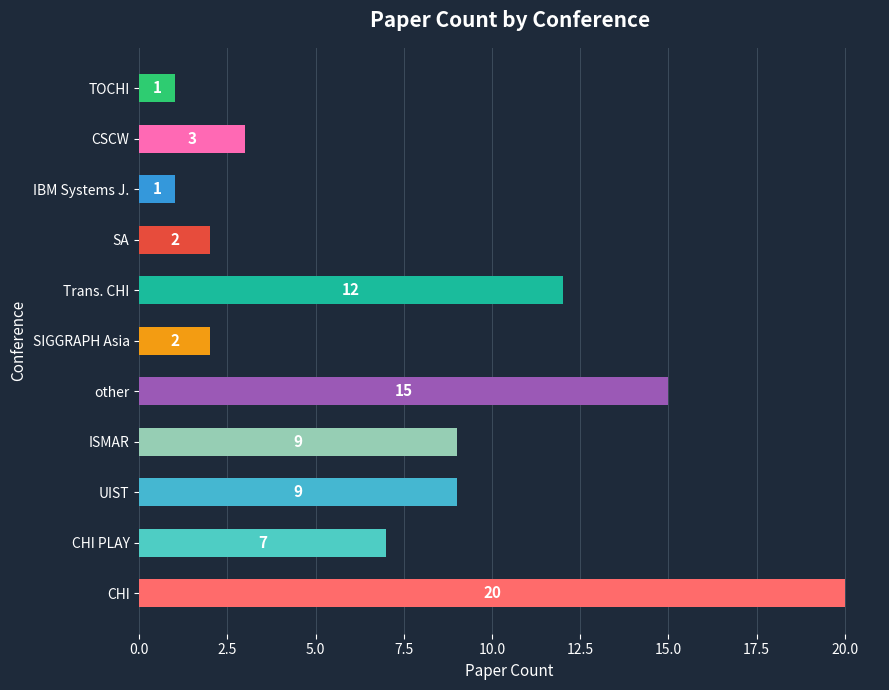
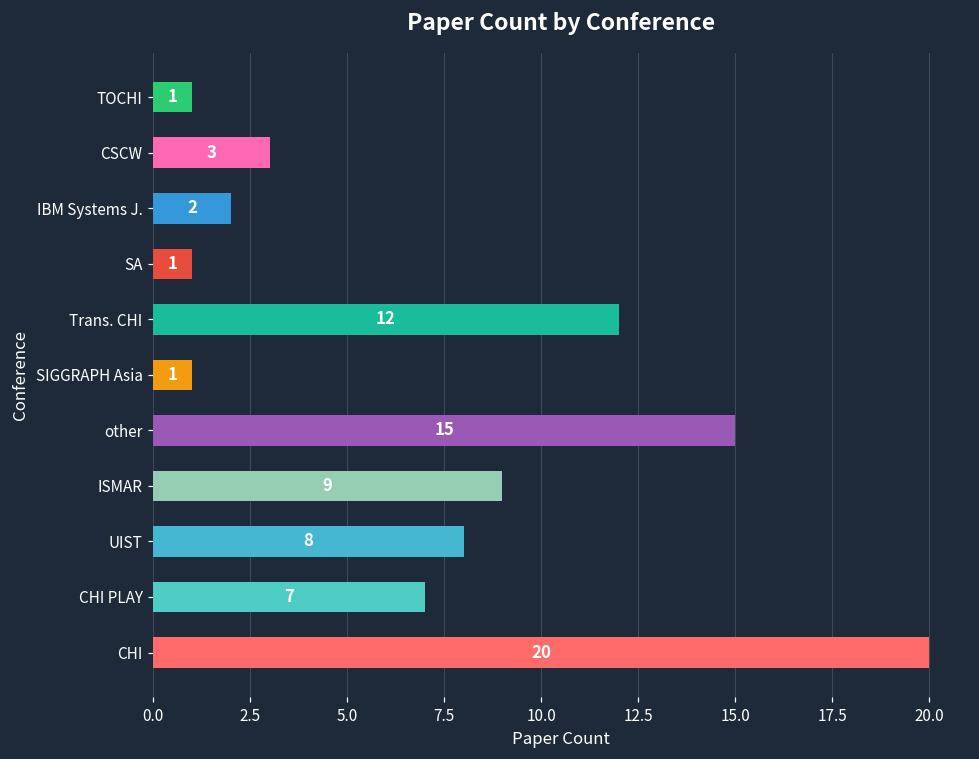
  {
    "TOCHI": 1,
    "CSCW": 3,
-   "IBM Systems J.": 1,
-   "SA": 2,
+   "IBM Systems J.": 2,
+   "SA": 1,
    "Trans. CHI": 12,
-   "SIGGRAPH Asia": 2,
+   "SIGGRAPH Asia": 1,
    "other": 15,
    "ISMAR": 9,
-   "UIST": 9,
+   "UIST": 8,
    "CHI PLAY": 7,
    "CHI": 20
  }
